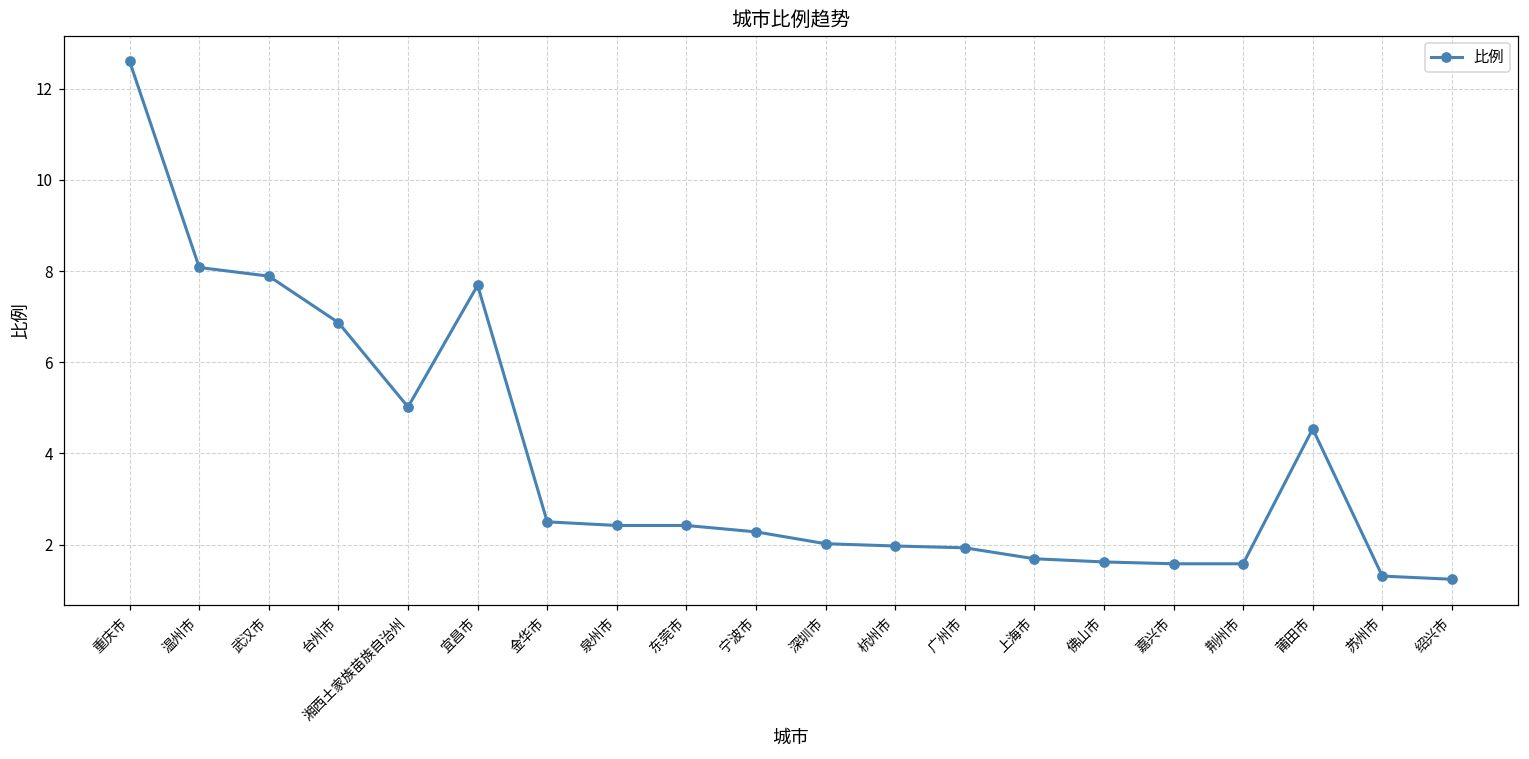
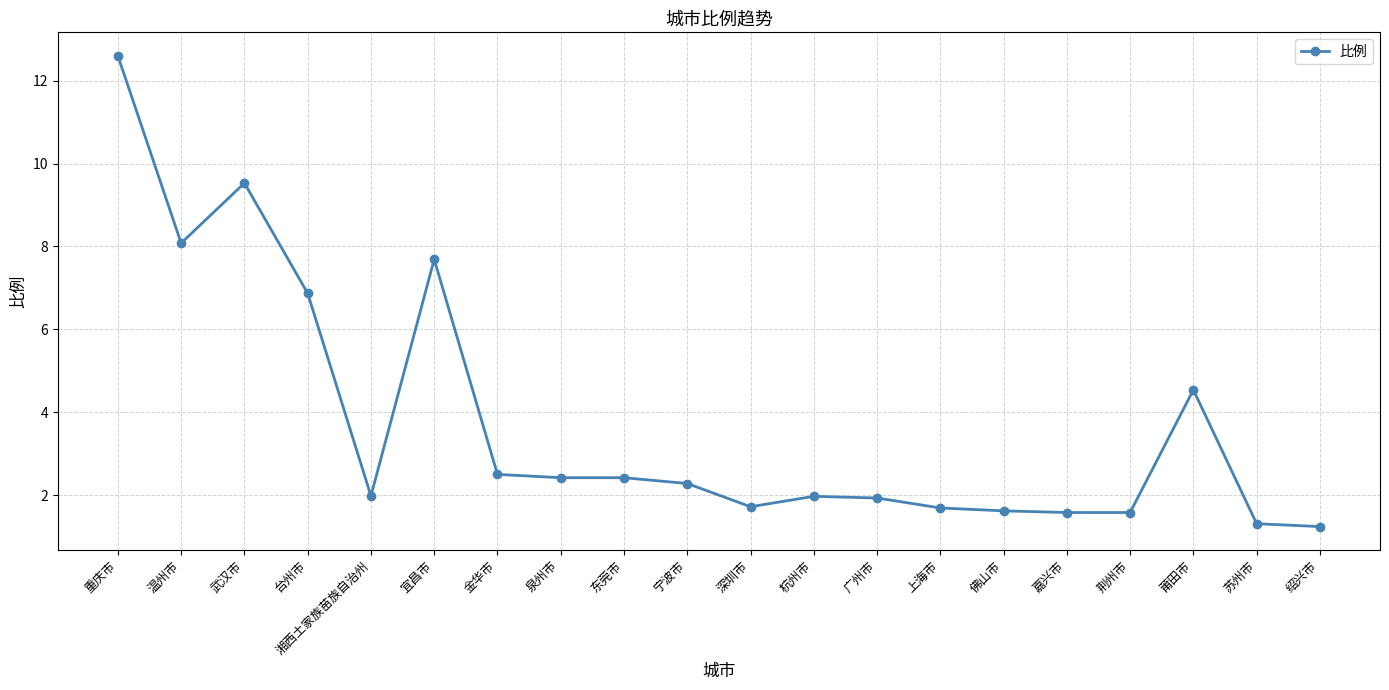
  {
    "重庆市": 12.6,
    "温州市": 8.1,
-   "武汉市": 7.9,
+   "武汉市": 9.5,
    "台州市": 6.9,
-   "湘西土家族苗族自治州": 5.0,
+   "湘西土家族苗族自治州": 2.0,
    "宜昌市": 7.7,
    "金华市": 2.5,
    "泉州市": 2.4,
    "东莞市": 2.4,
    "宁波市": 2.3,
-   "深圳市": 2.0,
+   "深圳市": 1.7,
    "杭州市": 2.0,
    "广州市": 1.9,
    "上海市": 1.7,
    "佛山市": 1.6,
    "嘉兴市": 1.6,
    "荆州市": 1.6,
    "莆田市": 4.5,
    "苏州市": 1.3,
    "绍兴市": 1.2
  }
